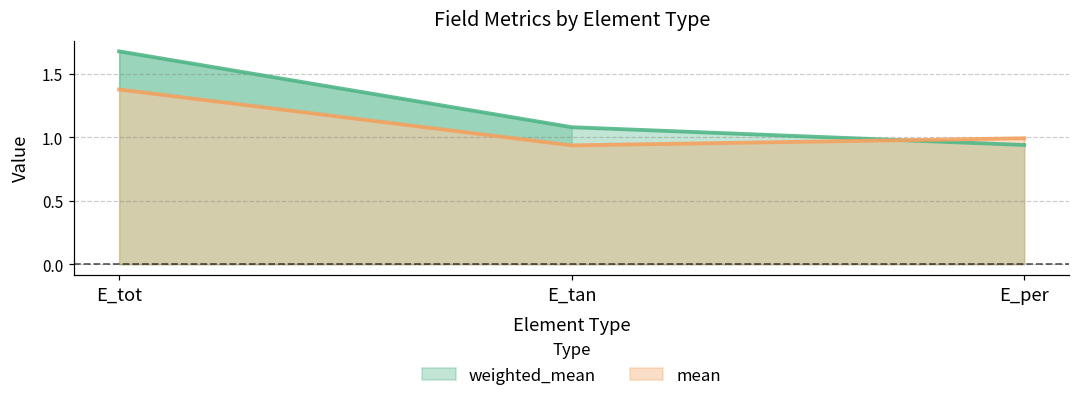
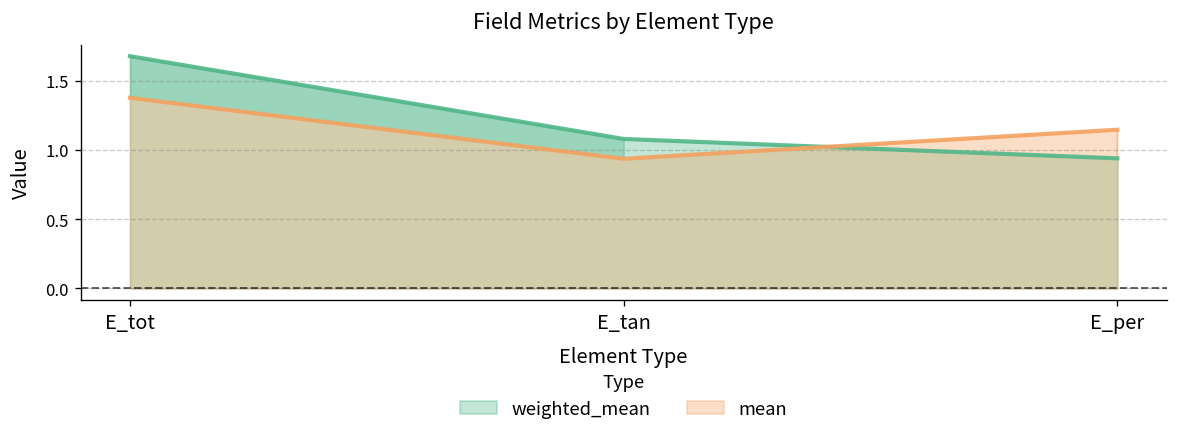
  {
    "mean": {
      "E_tot": 1.38,
      "E_tan": 0.94,
-     "E_per": 0.99
+     "E_per": 1.15
    }
  }
